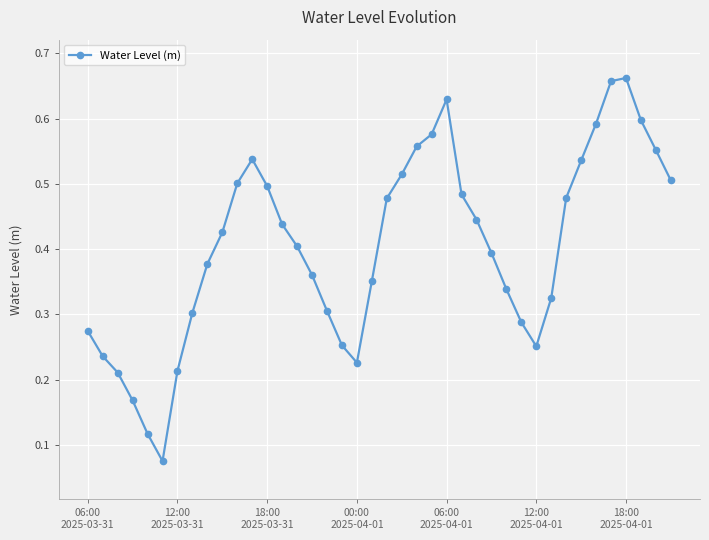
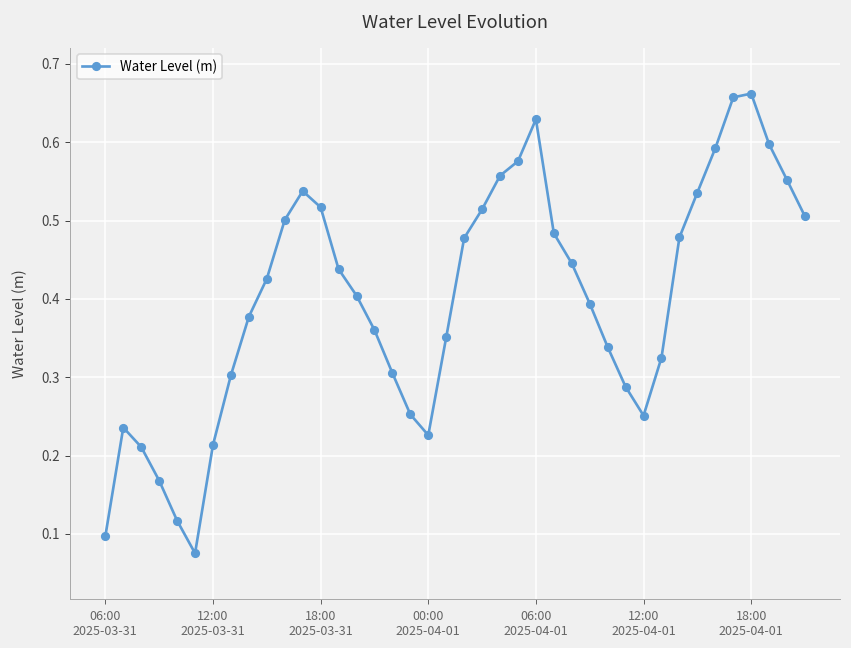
  {
-   "06:00 2025-03-31": 0.27,
+   "06:00 2025-03-31": 0.10,
    "12:00 2025-03-31": 0.21,
-   "18:00 2025-03-31": 0.50,
+   "18:00 2025-03-31": 0.52,
    "00:00 2025-04-01": 0.23,
    "06:00 2025-04-01": 0.63,
    "12:00 2025-04-01": 0.25,
    "18:00 2025-04-01": 0.66
  }
